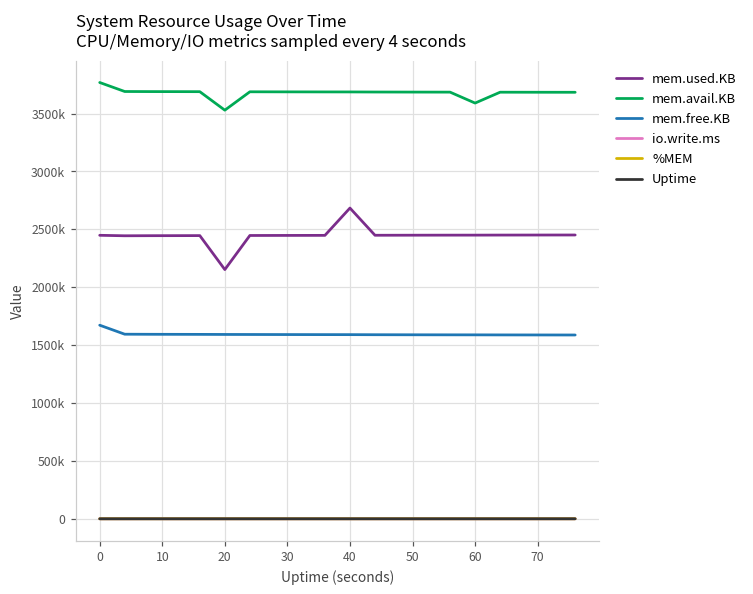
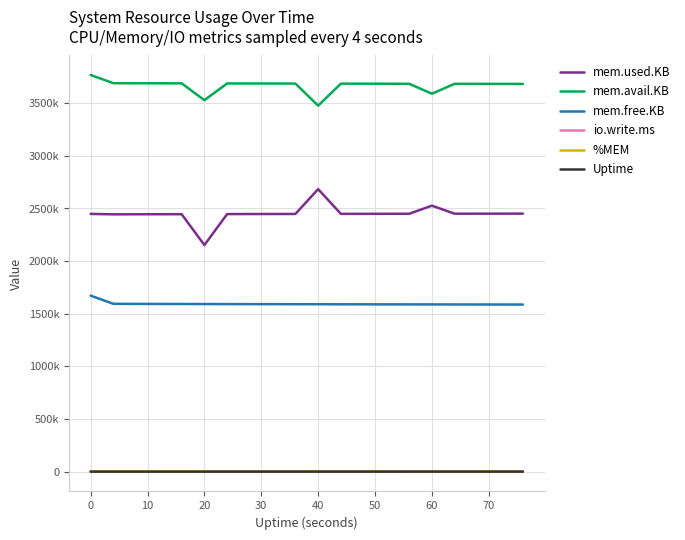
  {
    "mem.used.KB": {
      "0": 2450000,
      "20": 2150000,
      "40": 2680000,
-     "60": 2450000
+     "60": 2530000
    },
    "mem.avail.KB": {
      "0": 3770000,
      "20": 3530000,
-     "40": 3690000,
+     "40": 3480000,
      "60": 3590000
    },
    "mem.free.KB": {
      "0": 1670000,
      "20": 1590000,
      "40": 1590000,
      "60": 1590000
    },
    "Uptime": {
      "0": 0,
      "20": 0,
      "40": 0,
      "60": 0
    }
  }
